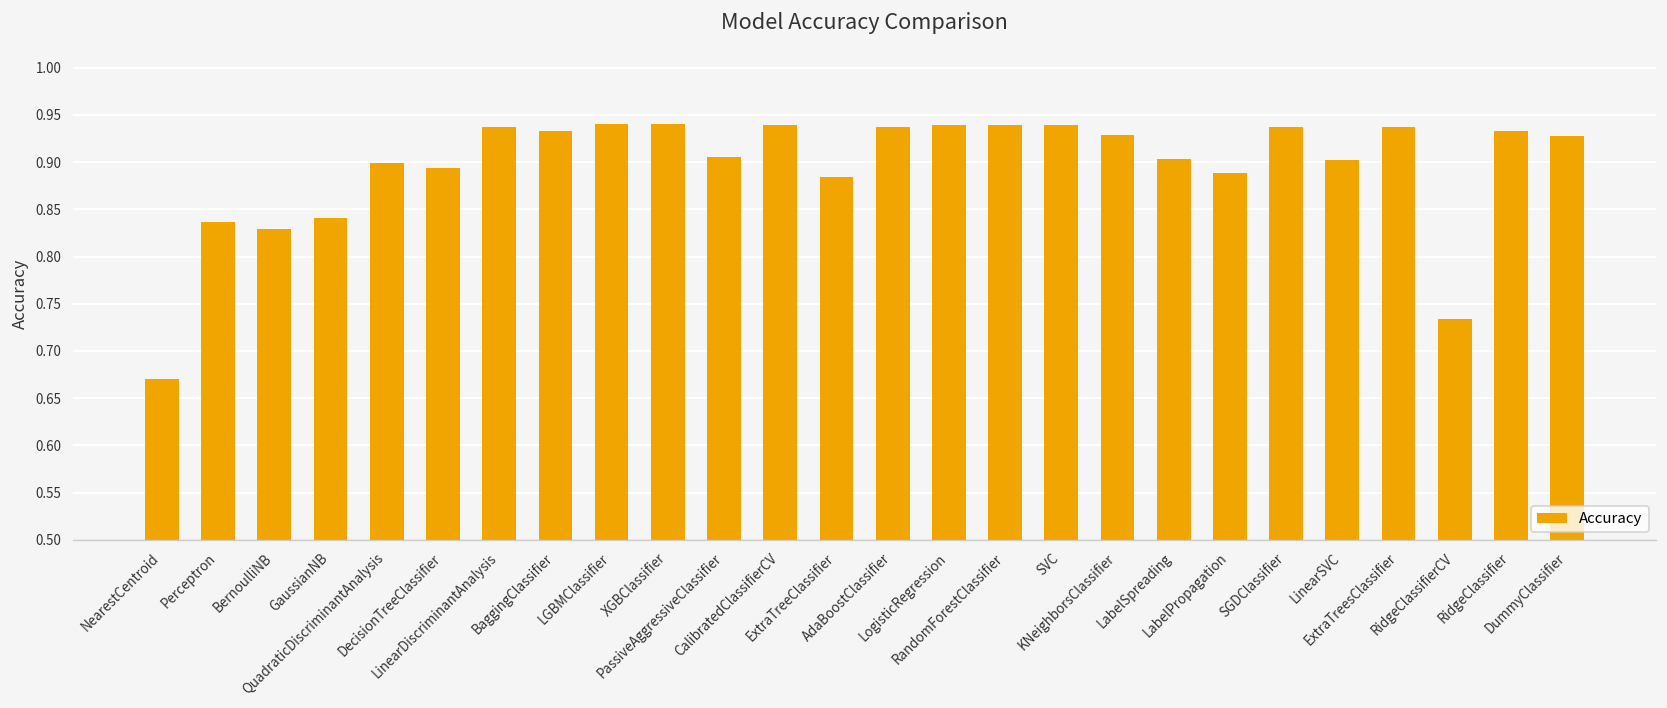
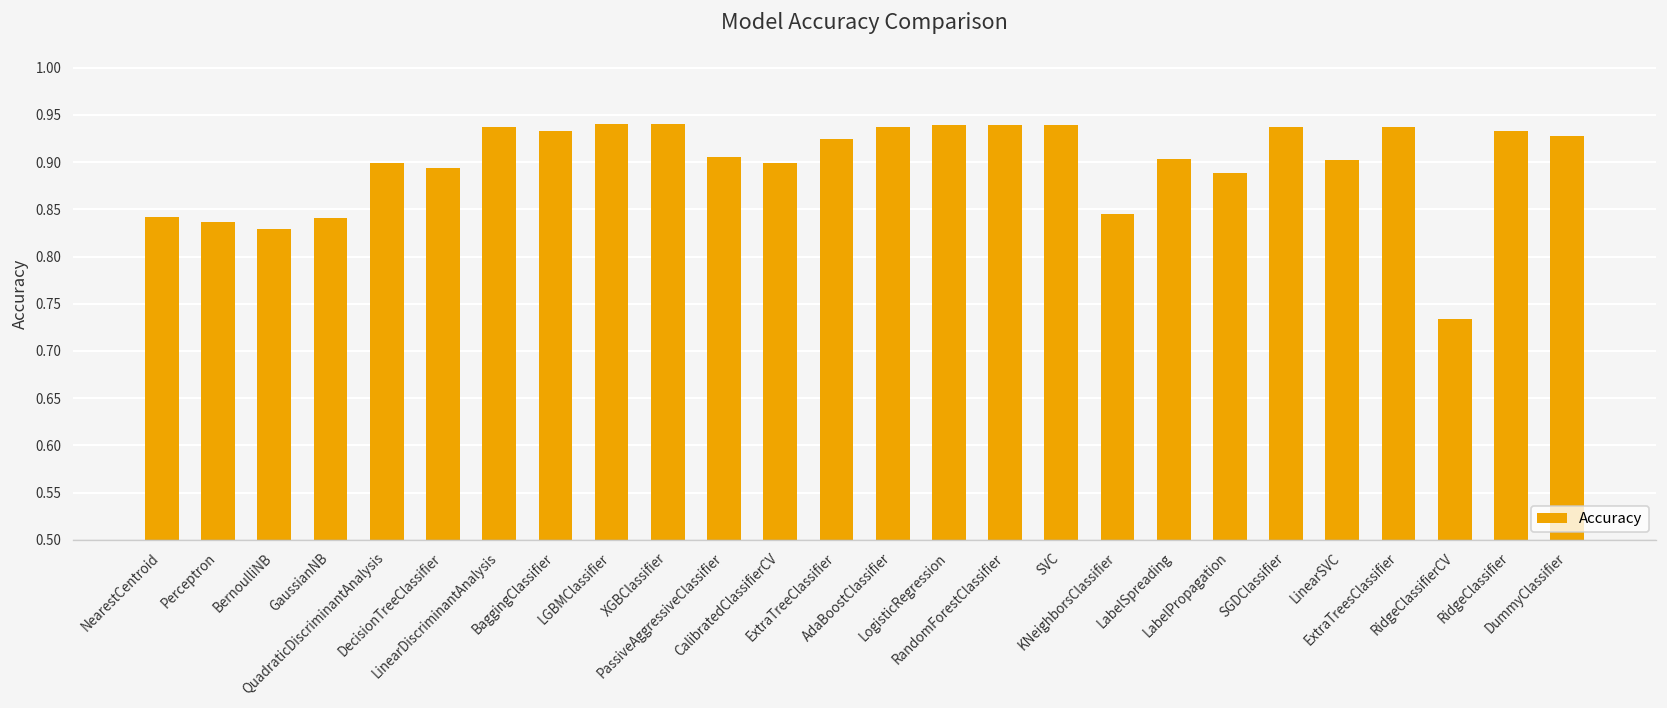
  {
-   "NearestCentroid": 0.67,
+   "NearestCentroid": 0.84,
    "Perceptron": 0.84,
    "BernoulliNB": 0.83,
    "GaussianNB": 0.84,
    "QuadraticDiscriminantAnalysis": 0.90,
    "DecisionTreeClassifier": 0.89,
    "LinearDiscriminantAnalysis": 0.94,
    "BaggingClassifier": 0.93,
    "LGBMClassifier": 0.94,
    "XGBClassifier": 0.94,
    "PassiveAggressiveClassifier": 0.91,
-   "CalibratedClassifierCV": 0.94,
-   "ExtraTreeClassifier": 0.88,
+   "CalibratedClassifierCV": 0.90,
+   "ExtraTreeClassifier": 0.92,
    "AdaBoostClassifier": 0.94,
    "LogisticRegression": 0.94,
    "RandomForestClassifier": 0.94,
    "SVC": 0.94,
-   "KNeighborsClassifier": 0.93,
+   "KNeighborsClassifier": 0.85,
    "LabelSpreading": 0.90,
    "LabelPropagation": 0.89,
    "SGDClassifier": 0.94,
    "LinearSVC": 0.90,
    "ExtraTreesClassifier": 0.94,
    "RidgeClassifierCV": 0.73,
    "RidgeClassifier": 0.93,
    "DummyClassifier": 0.93
  }
